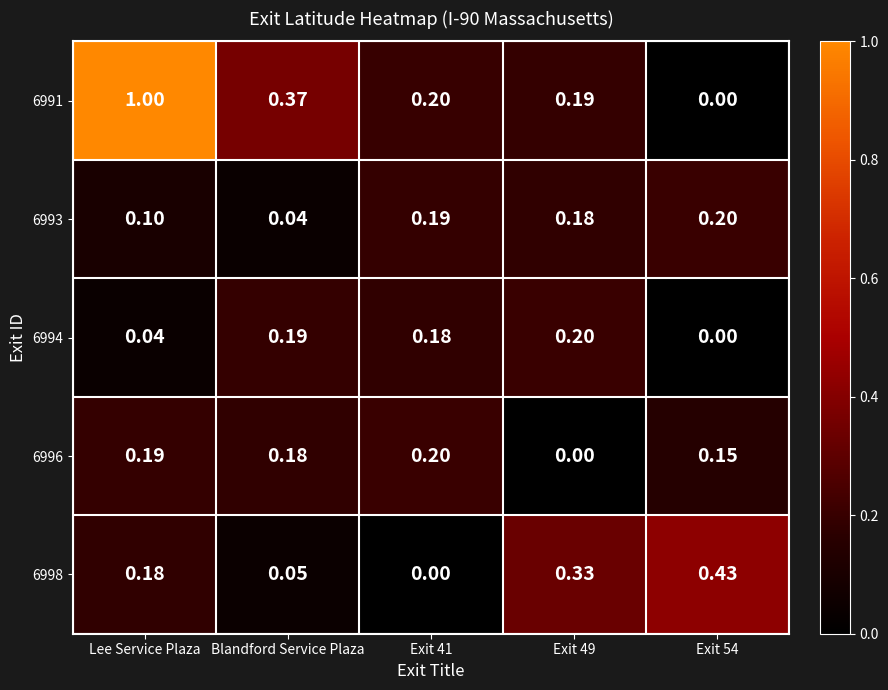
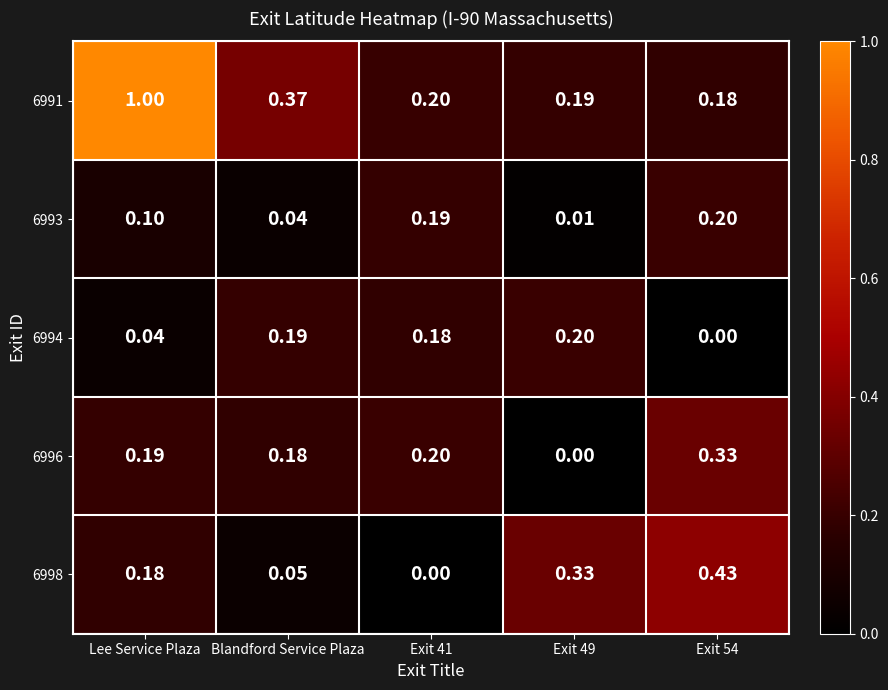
  {
    "6991": {
      "Lee Service Plaza": 1.00,
      "Blandford Service Plaza": 0.37,
      "Exit 41": 0.20,
      "Exit 49": 0.19,
-     "Exit 54": 0.00
+     "Exit 54": 0.18
    },
    "6993": {
      "Lee Service Plaza": 0.10,
      "Blandford Service Plaza": 0.04,
      "Exit 41": 0.19,
-     "Exit 49": 0.18,
+     "Exit 49": 0.01,
      "Exit 54": 0.20
    },
    "6994": {
      "Lee Service Plaza": 0.04,
      "Blandford Service Plaza": 0.19,
      "Exit 41": 0.18,
      "Exit 49": 0.20,
      "Exit 54": 0.00
    },
    "6996": {
      "Lee Service Plaza": 0.19,
      "Blandford Service Plaza": 0.18,
      "Exit 41": 0.20,
      "Exit 49": 0.00,
-     "Exit 54": 0.15
+     "Exit 54": 0.33
    },
    "6998": {
      "Lee Service Plaza": 0.18,
      "Blandford Service Plaza": 0.05,
      "Exit 41": 0.00,
      "Exit 49": 0.33,
      "Exit 54": 0.43
    }
  }
